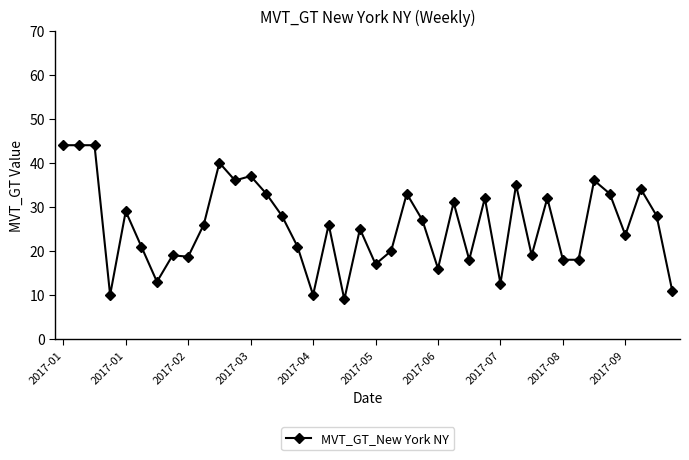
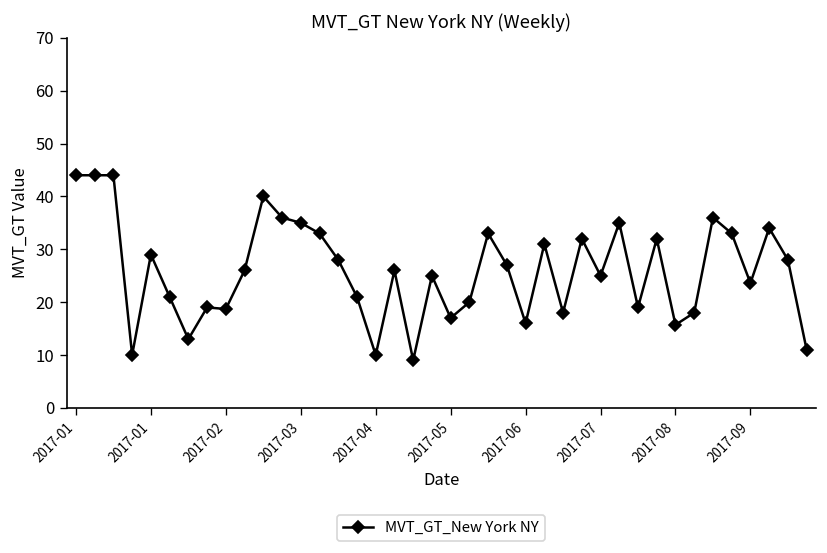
  {
    "2017-02": 19,
-   "2017-03": 37,
+   "2017-03": 35,
    "2017-04": 10,
    "2017-05": 17,
    "2017-06": 16,
-   "2017-07": 13,
-   "2017-08": 18,
+   "2017-07": 25,
+   "2017-08": 16,
    "2017-09": 24
  }
